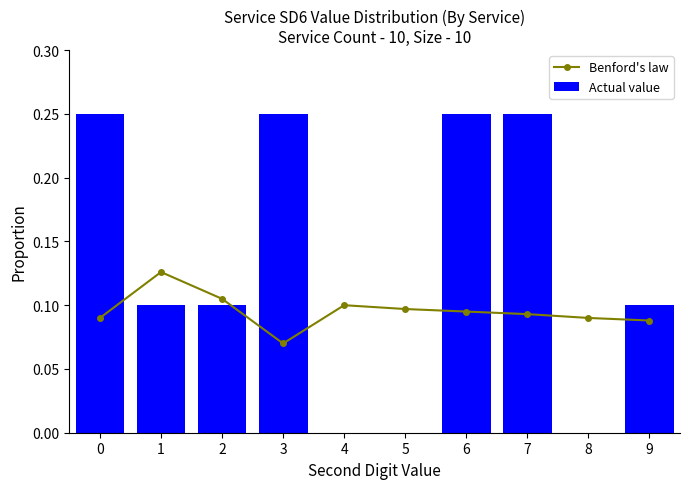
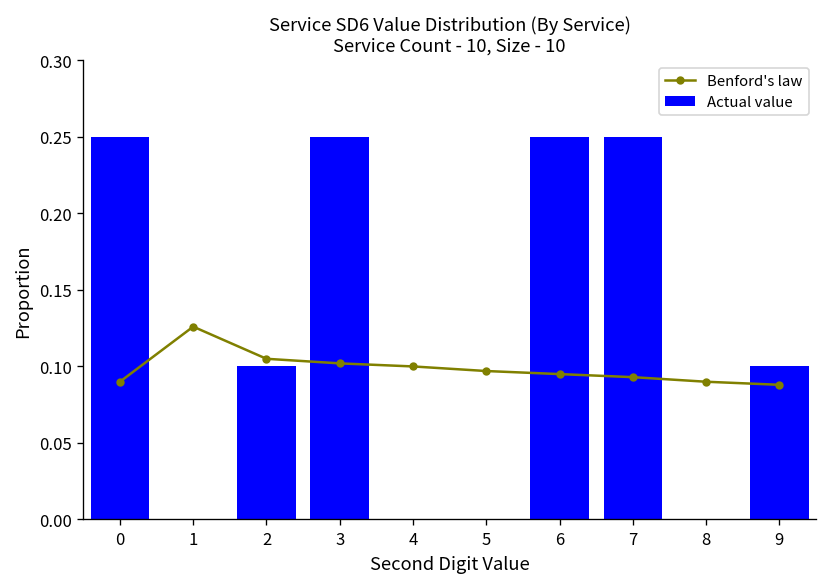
  {
    "Benford's law": {
      "0": 0.090,
      "1": 0.126,
      "2": 0.105,
-     "3": 0.070,
+     "3": 0.102,
      "4": 0.100,
      "5": 0.097,
      "6": 0.095,
      "7": 0.093,
      "8": 0.090,
      "9": 0.088
    },
    "Actual value": {
      "0": 0.250,
-     "1": 0.1,
+     "1": 0.0,
      "2": 0.1,
      "3": 0.250,
      "4": 0.0,
      "5": 0.0,
      "6": 0.250,
      "7": 0.250,
      "8": 0.0,
      "9": 0.1
    }
  }
